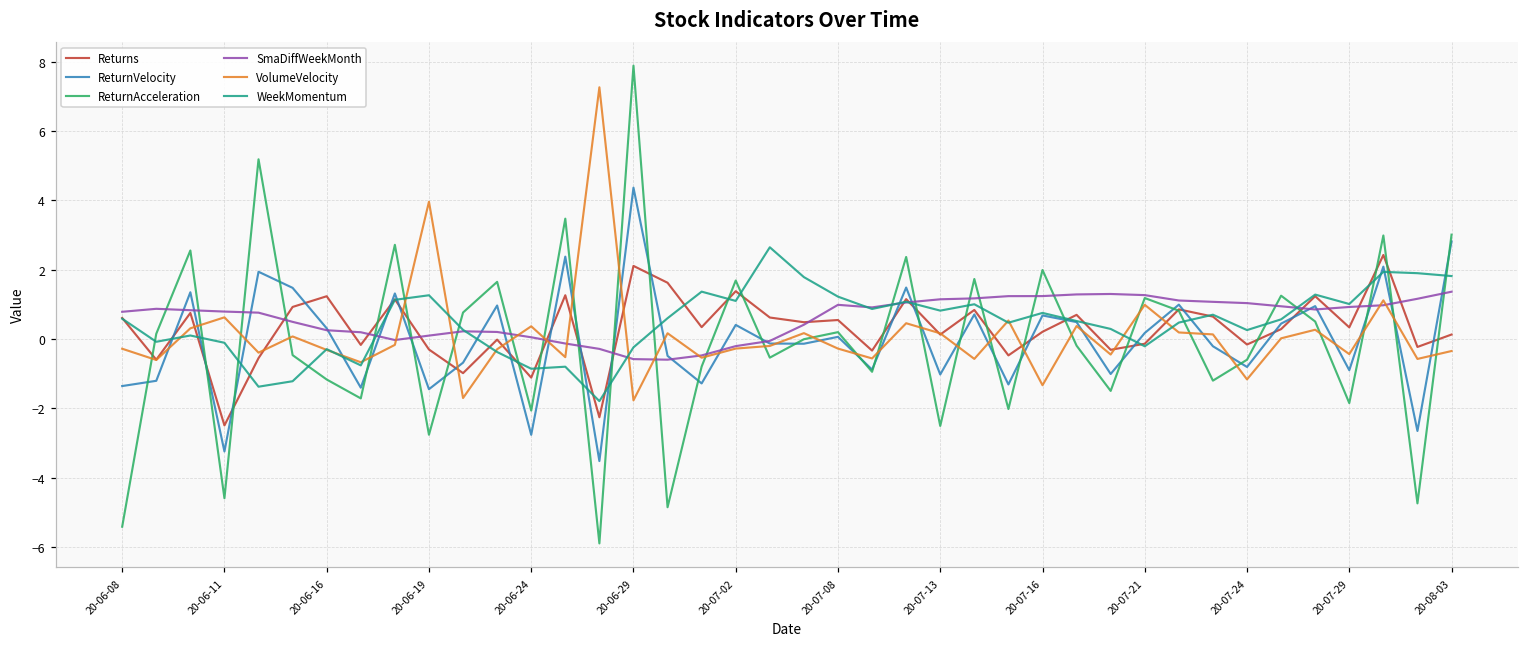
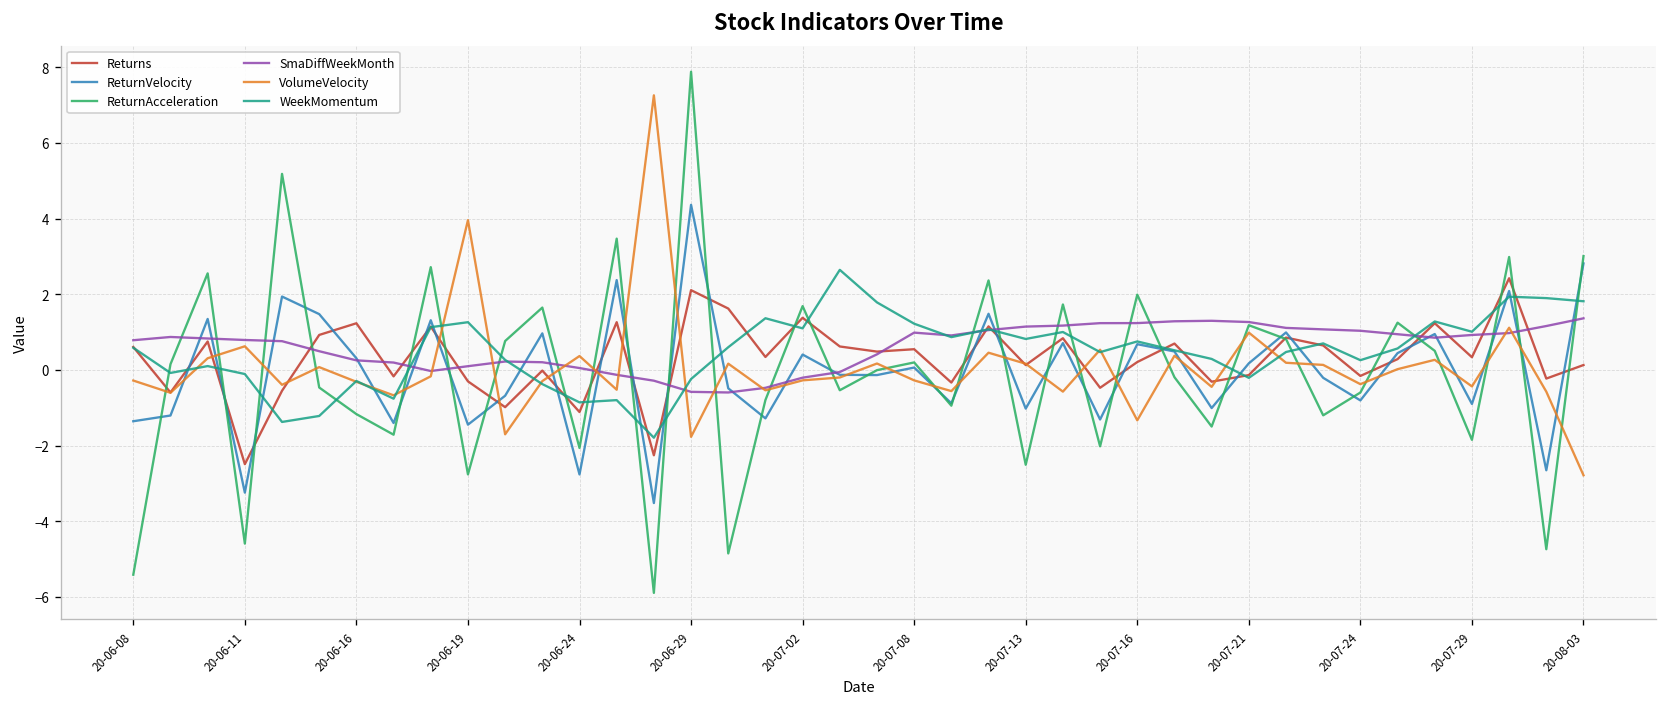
  {
    "Returns": {
      "20-06-11": -2.5,
      "20-06-16": 1.2,
      "20-06-19": -0.3,
      "20-06-24": -1.1,
      "20-06-29": 2.1,
      "20-07-02": 1.4,
      "20-07-08": 0.5,
      "20-07-16": 0.2,
      "20-07-24": -0.2,
      "20-07-29": 0.3,
      "20-08-03": 0.1
    },
    "ReturnVelocity": {
      "20-06-08": -1.4,
      "20-06-11": -3.2,
      "20-06-19": -1.4,
      "20-06-24": -2.8,
      "20-06-29": 4.4,
      "20-07-02": 0.4,
      "20-07-08": 0.1,
      "20-07-13": -1.0,
      "20-07-21": 0.2,
      "20-07-24": -0.8,
      "20-07-29": -0.9,
      "20-08-03": 2.8
    },
    "SmaDiffWeekMonth": {
      "20-06-08": 0.8,
      "20-06-11": 0.8,
      "20-06-19": 0.1,
      "20-06-24": 0.1,
      "20-06-29": -0.6,
      "20-07-08": 1.0,
      "20-07-13": 1.1,
      "20-07-16": 1.2,
      "20-07-21": 1.3,
      "20-07-24": 1.0,
      "20-07-29": 0.9,
      "20-08-03": 1.4
    },
    "VolumeVelocity": {
      "20-06-08": -0.3,
      "20-06-11": 0.6,
      "20-06-19": 4.0,
      "20-06-24": 0.4,
      "20-06-29": -1.8,
      "20-07-08": -0.3,
      "20-07-16": -1.3,
      "20-07-21": 1.0,
-     "20-07-24": -1.2,
+     "20-07-24": -0.4,
      "20-07-29": -0.4,
-     "20-08-03": -0.3
+     "20-08-03": -2.8
    }
  }
